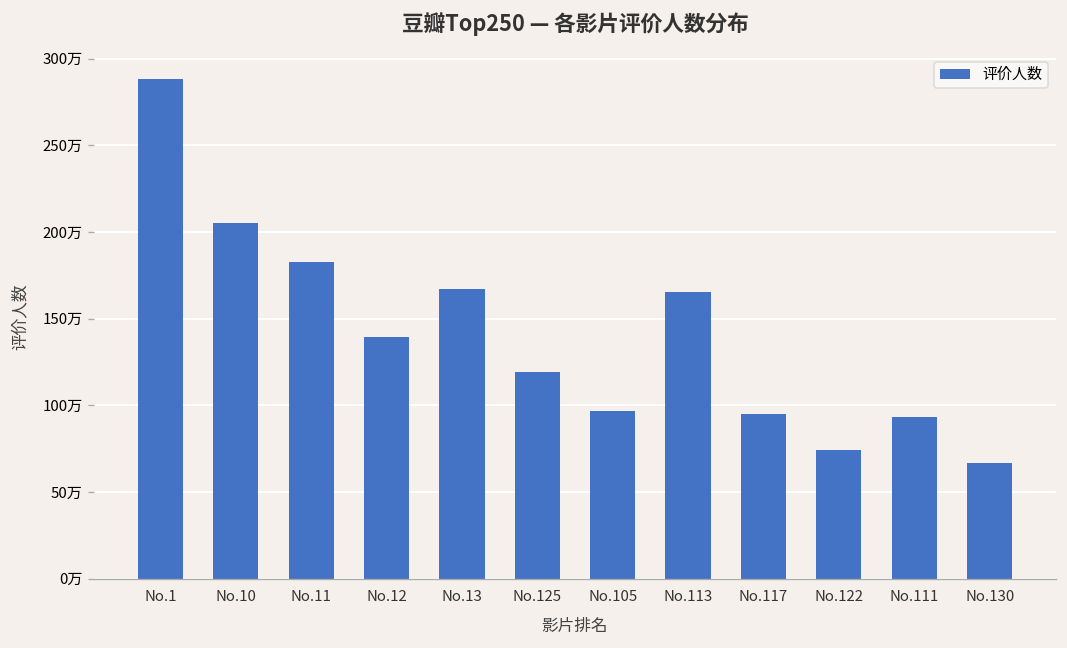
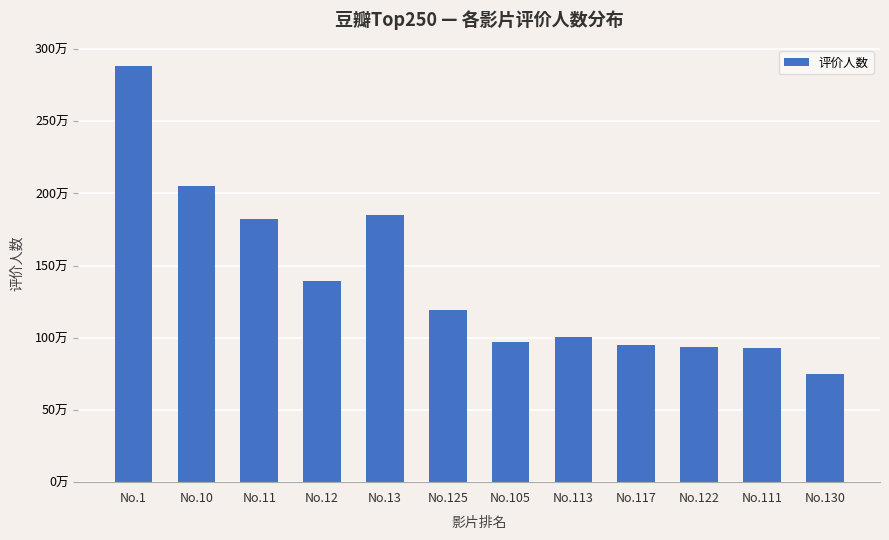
  {
    "No.1": "288万",
    "No.10": "205万",
    "No.11": "182万",
    "No.12": "139万",
-   "No.13": "167万",
+   "No.13": "185万",
    "No.125": "119万",
    "No.105": "97万",
-   "No.113": "165万",
+   "No.113": "101万",
    "No.117": "95万",
-   "No.122": "74万",
+   "No.122": "94万",
    "No.111": "93万",
-   "No.130": "67万"
+   "No.130": "75万"
  }
